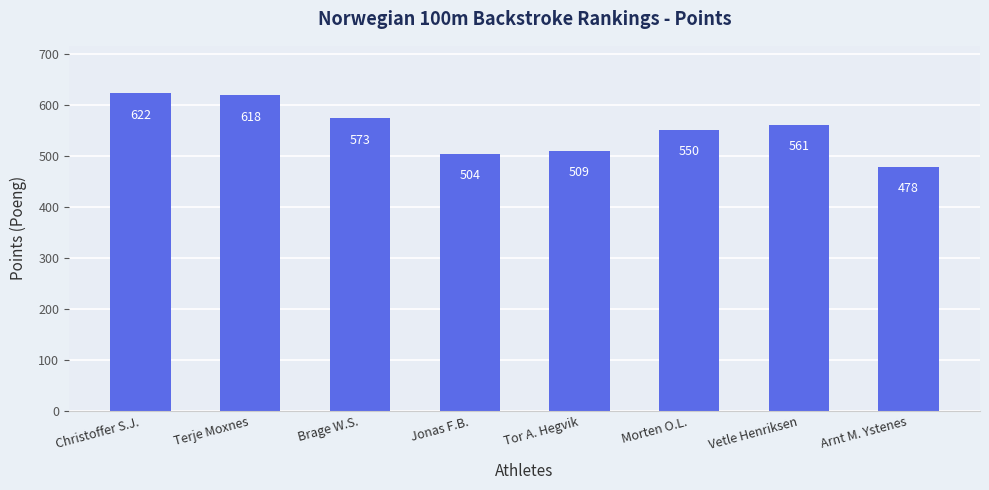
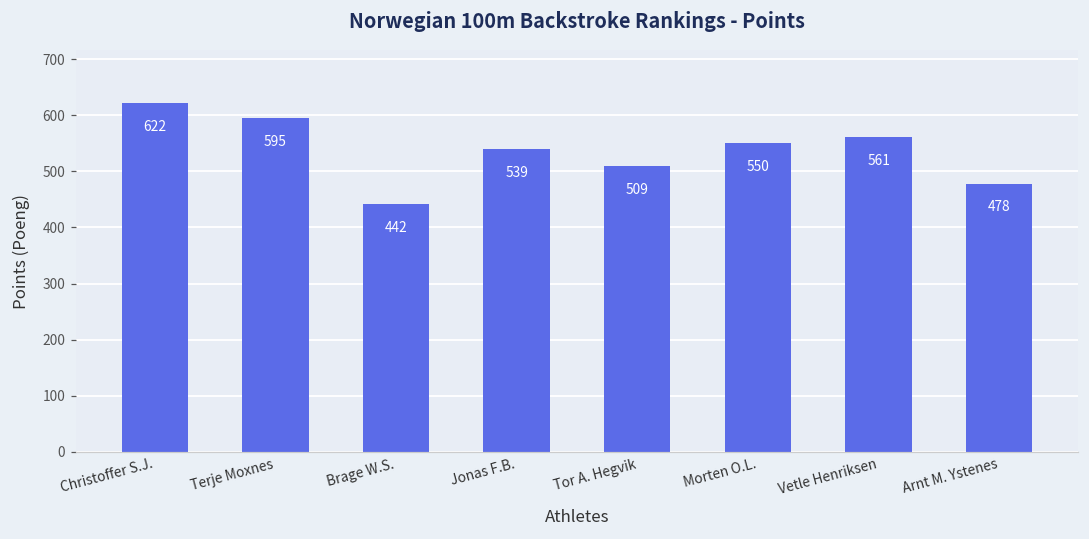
  {
    "Christoffer S.J.": 622,
-   "Terje Moxnes": 618,
-   "Brage W.S.": 573,
-   "Jonas F.B.": 504,
+   "Terje Moxnes": 595,
+   "Brage W.S.": 442,
+   "Jonas F.B.": 539,
    "Tor A. Hegvik": 509,
    "Morten O.L.": 550,
    "Vetle Henriksen": 561,
    "Arnt M. Ystenes": 478
  }
